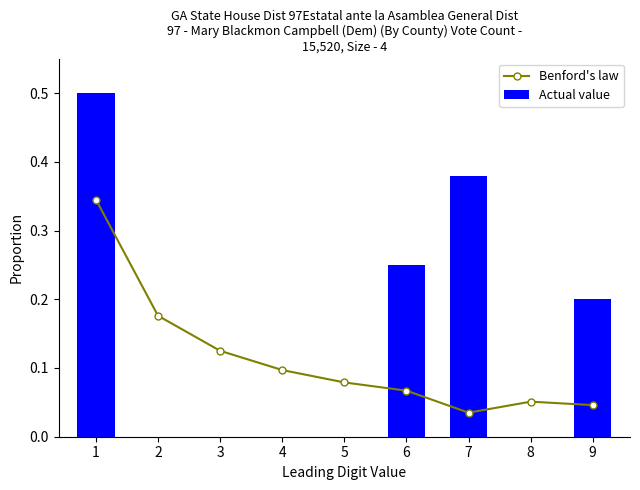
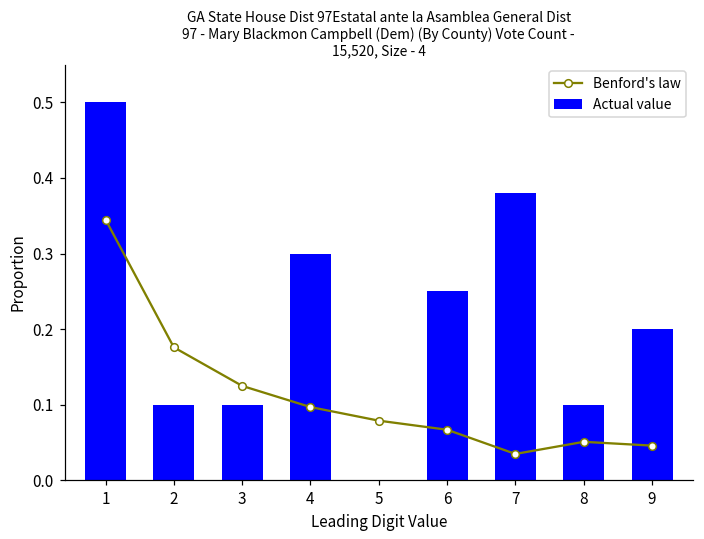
  {
    "Benford's law": {
      "1": 0.35,
      "2": 0.18,
      "3": 0.13,
      "4": 0.1,
      "5": 0.08,
      "6": 0.07,
      "7": 0.04,
      "8": 0.05,
      "9": 0.05
    },
    "Actual value": {
      "1": 0.5,
-     "2": 0.0,
-     "3": 0.0,
-     "4": 0.0,
+     "2": 0.1,
+     "3": 0.1,
+     "4": 0.3,
      "5": 0.0,
      "6": 0.25,
      "7": 0.38,
-     "8": 0.0,
+     "8": 0.1,
      "9": 0.2
    }
  }
